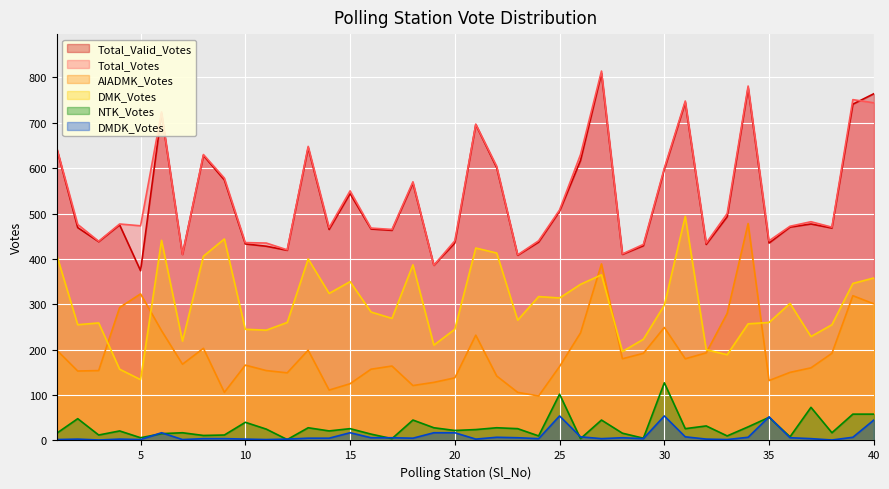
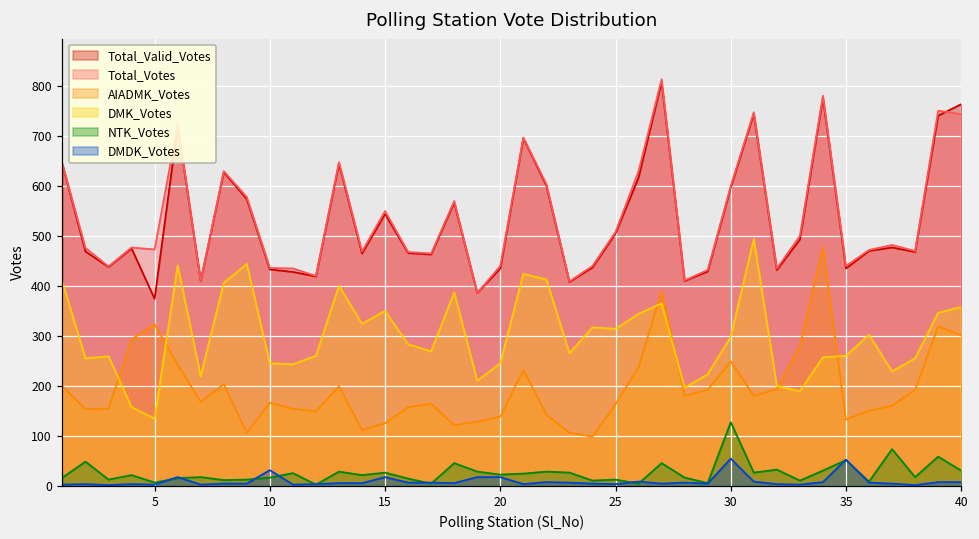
  {
    "Total_Valid_Votes": {
      "5": 370,
      "15": 540,
      "40": 760
    },
    "NTK_Votes": {
-     "10": 40,
+     "10": 20,
      "15": 30,
-     "25": 100,
+     "25": 10,
      "30": 130,
-     "40": 60
+     "40": 30
    },
    "DMDK_Votes": {
-     "10": 0,
+     "10": 30,
      "15": 20,
-     "25": 50,
+     "25": 0,
      "30": 50,
-     "40": 50
+     "40": 10
    }
  }
